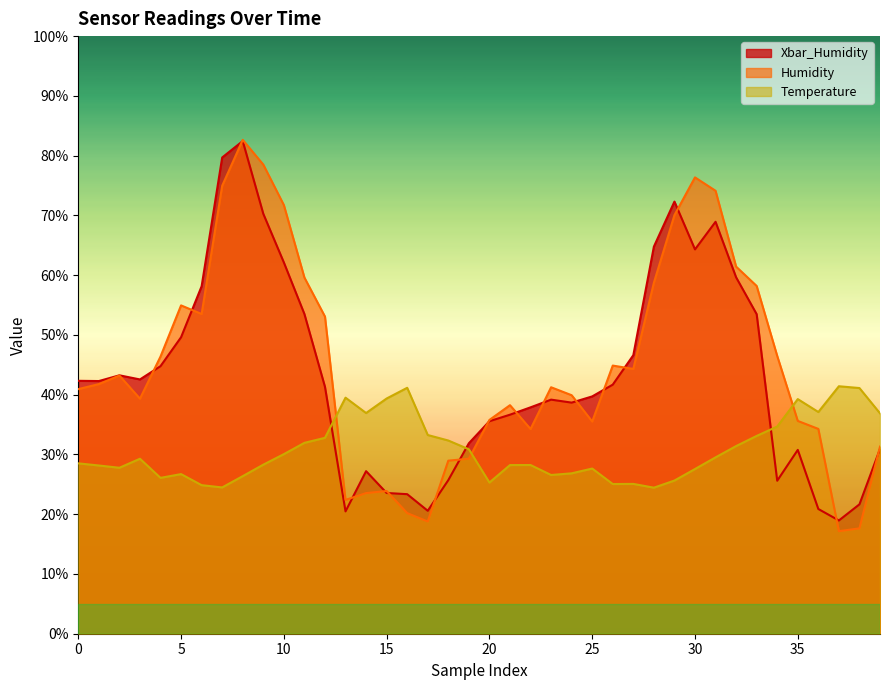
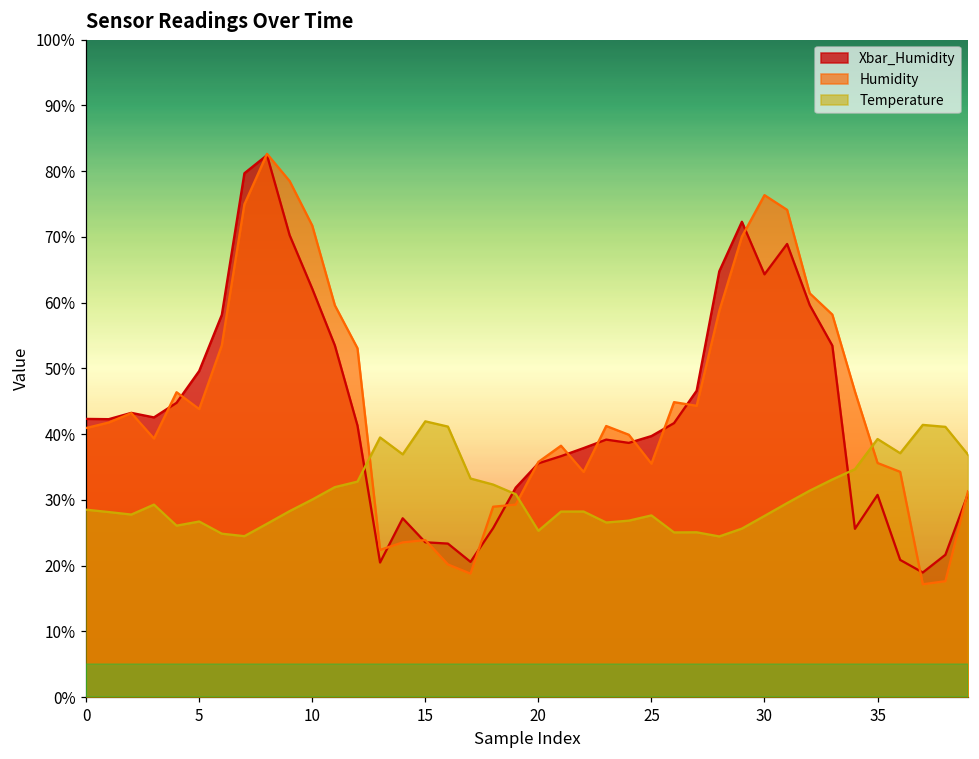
  {
    "Xbar_Humidity": {
      "0": "42%",
      "5": "50%",
      "10": "62%",
      "25": "40%",
      "30": "64%",
      "35": "31%"
    },
    "Humidity": {
      "0": "41%",
-     "5": "55%",
+     "5": "44%",
      "10": "72%",
      "25": "36%",
      "30": "76%",
      "35": "36%"
    },
    "Temperature": {
      "0": "29%",
      "5": "27%",
      "10": "30%",
-     "15": "39%",
+     "15": "42%",
      "20": "25%",
      "25": "28%",
      "30": "28%",
      "35": "39%"
    }
  }
